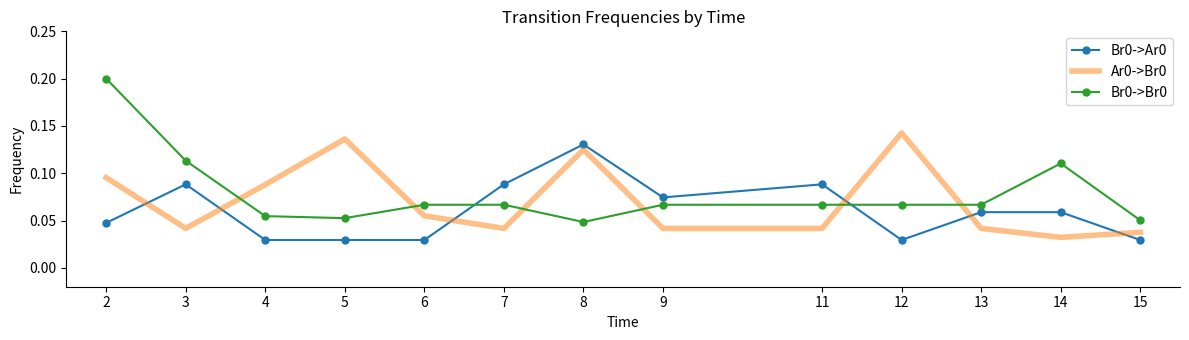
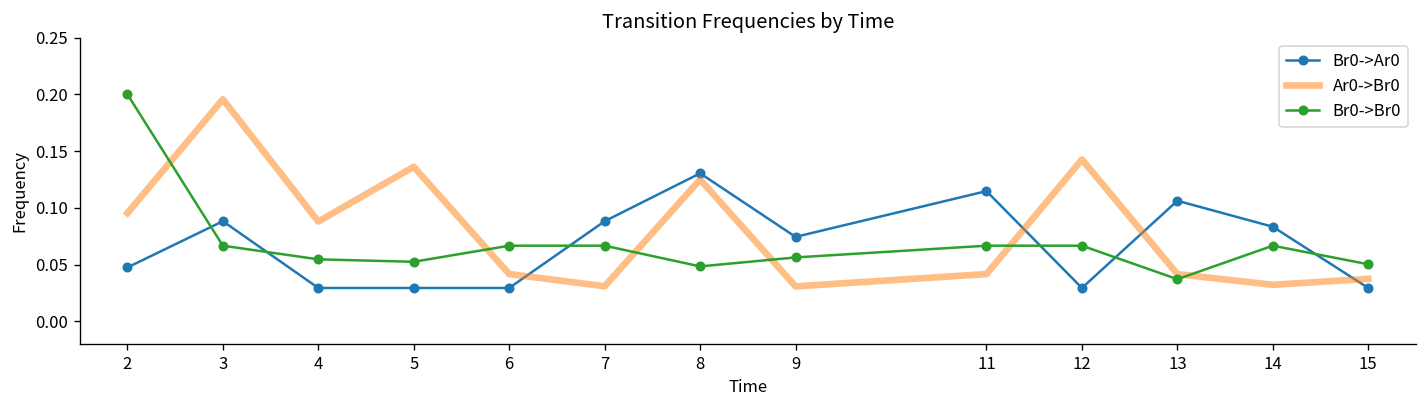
  {
    "Br0->Ar0": {
      "2": 0.05,
      "3": 0.09,
      "4": 0.03,
      "5": 0.03,
      "6": 0.03,
      "7": 0.09,
      "8": 0.13,
      "9": 0.07,
-     "11": 0.09,
+     "11": 0.11,
      "12": 0.03,
-     "13": 0.06,
-     "14": 0.06,
+     "13": 0.11,
+     "14": 0.08,
      "15": 0.03
    },
    "Ar0->Br0": {
      "2": 0.10,
-     "3": 0.04,
+     "3": 0.20,
      "4": 0.09,
      "5": 0.14,
-     "6": 0.05,
-     "7": 0.04,
+     "6": 0.04,
+     "7": 0.03,
      "8": 0.13,
-     "9": 0.04,
+     "9": 0.03,
      "11": 0.04,
      "12": 0.14,
      "13": 0.04,
      "14": 0.03,
      "15": 0.04
    },
    "Br0->Br0": {
      "2": 0.20,
-     "3": 0.11,
+     "3": 0.07,
      "4": 0.05,
      "5": 0.05,
      "6": 0.07,
      "7": 0.07,
      "8": 0.05,
-     "9": 0.07,
+     "9": 0.06,
      "11": 0.07,
      "12": 0.07,
-     "13": 0.07,
-     "14": 0.11,
+     "13": 0.04,
+     "14": 0.07,
      "15": 0.05
    }
  }
